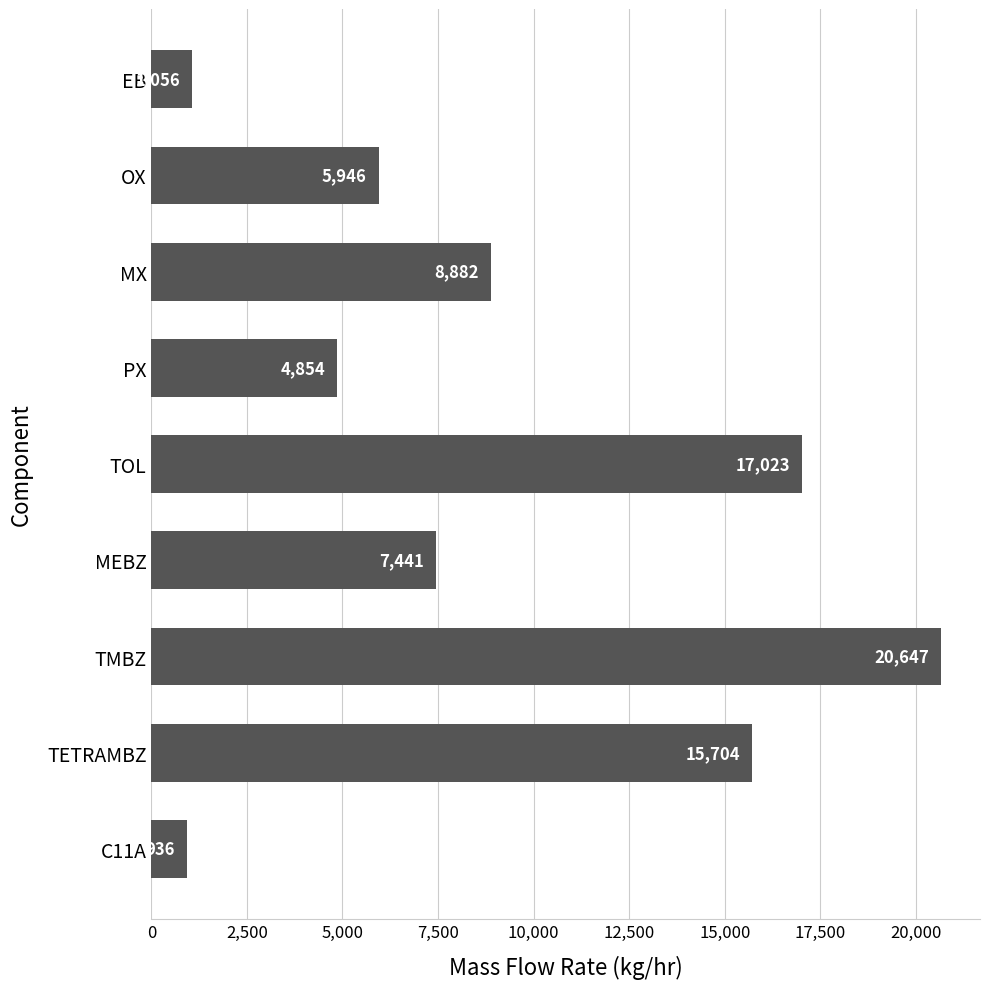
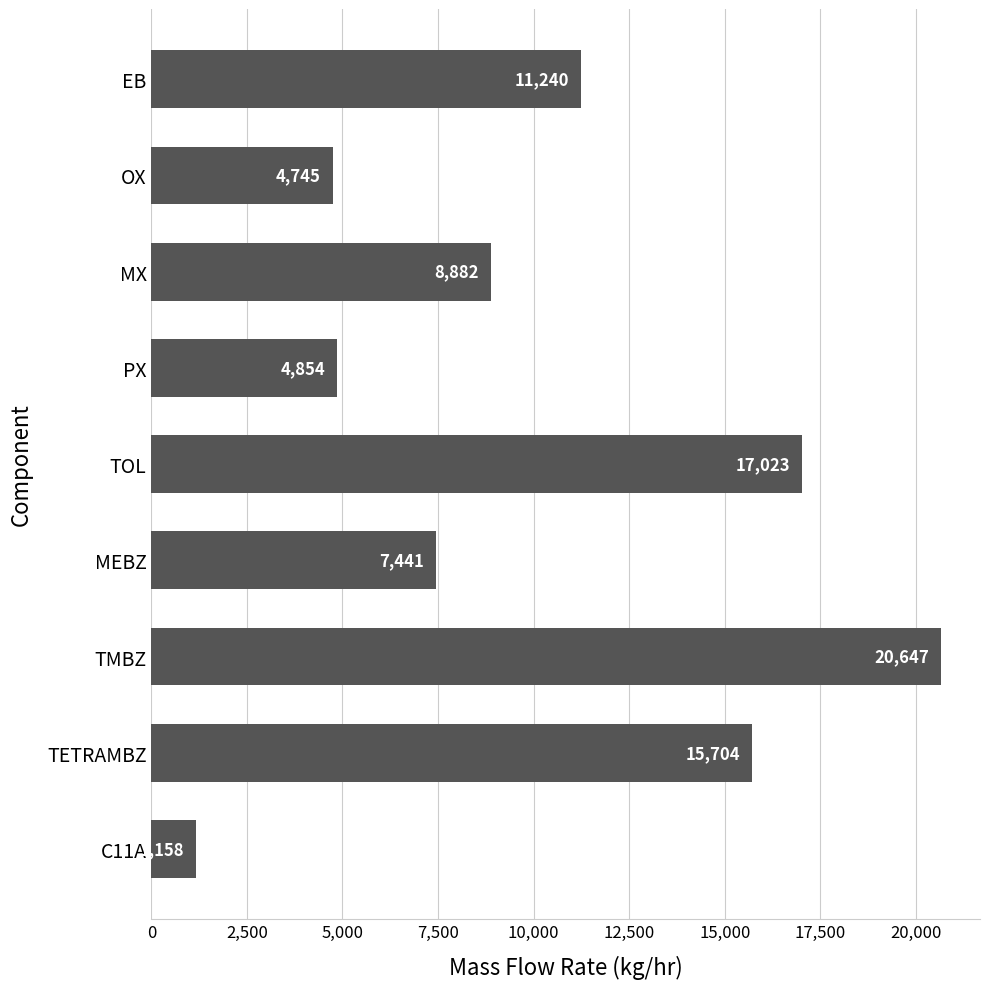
  {
-   "EB": "1,056",
-   "OX": "5,946",
+   "EB": "11,240",
+   "OX": "4,745",
    "MX": "8,882",
    "PX": "4,854",
    "TOL": "17,023",
    "MEBZ": "7,441",
    "TMBZ": "20,647",
    "TETRAMBZ": "15,704",
-   "C11A": "936"
+   "C11A": "1,158"
  }
